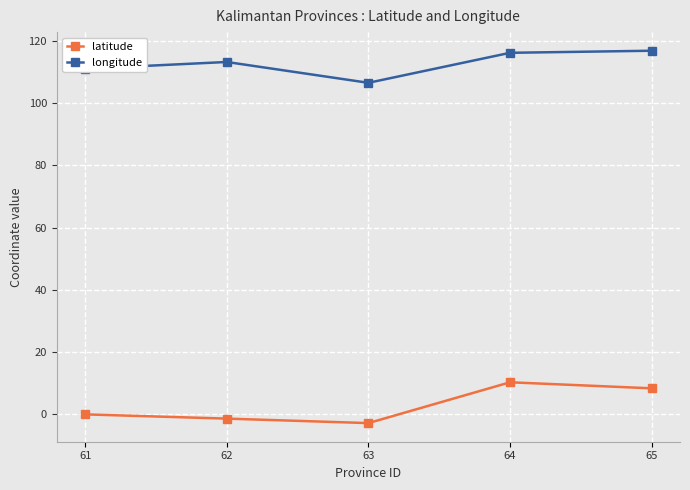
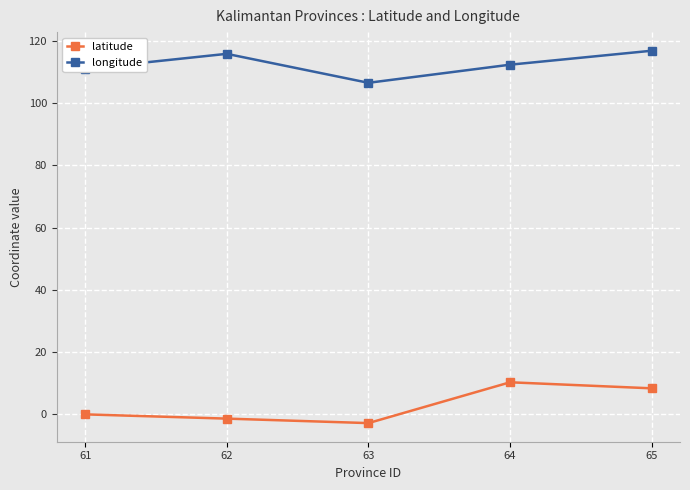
  {
    "latitude": {
      "61": 0,
      "62": -1,
      "63": -3,
      "64": 10,
      "65": 8
    },
    "longitude": {
-     "62": 113,
+     "62": 116,
      "63": 107,
-     "64": 116,
+     "64": 112,
      "65": 117
    }
  }
